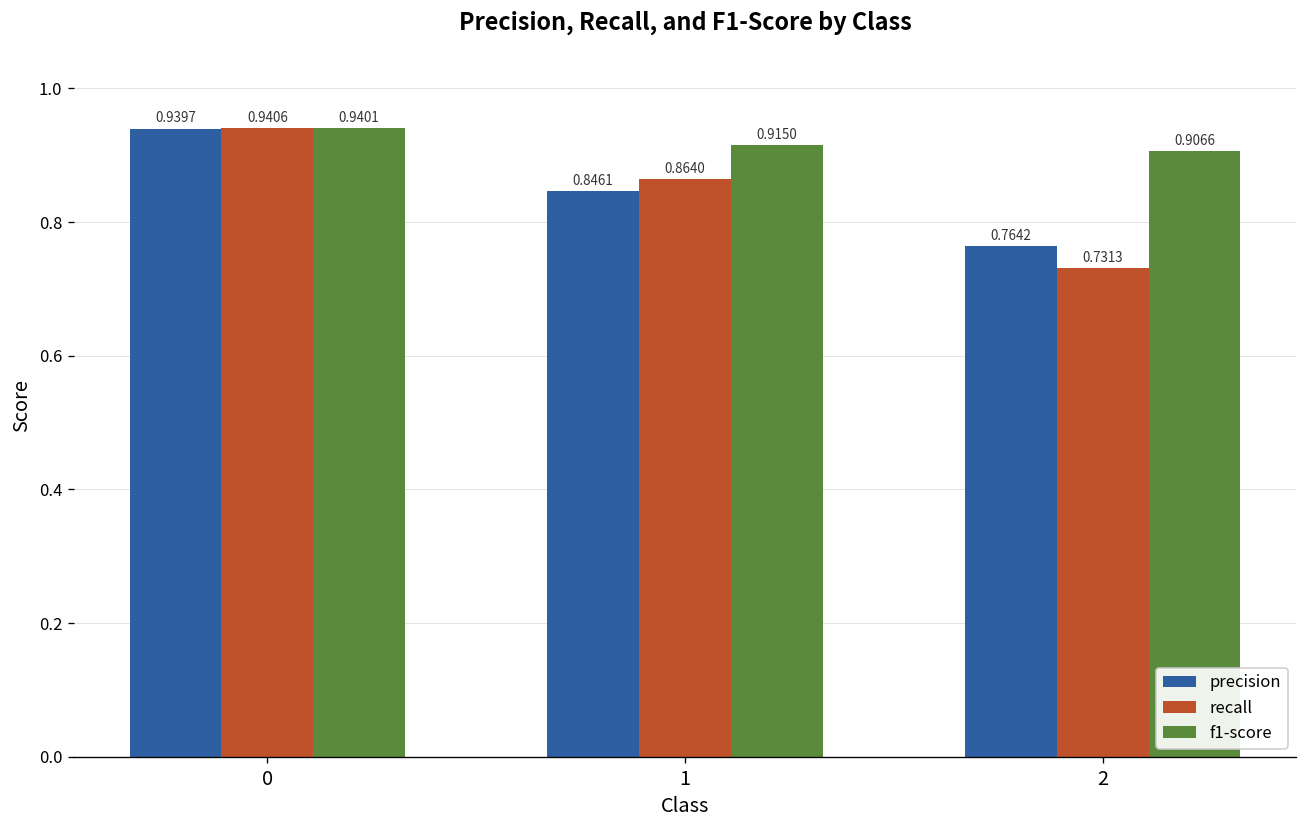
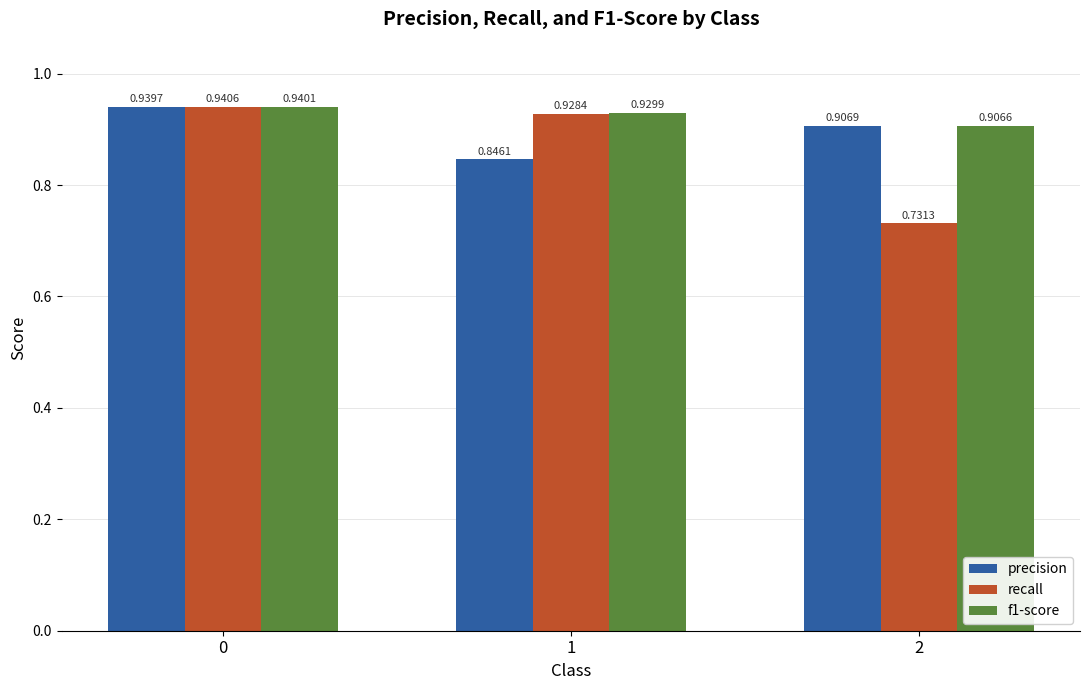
  {
    "precision": {
      "0": 0.9397,
      "1": 0.8461,
-     "2": 0.7642
+     "2": 0.9069
    },
    "recall": {
      "0": 0.9406,
-     "1": 0.8640,
+     "1": 0.9284,
      "2": 0.7313
    },
    "f1-score": {
      "0": 0.9401,
-     "1": 0.9150,
+     "1": 0.9299,
      "2": 0.9066
    }
  }
